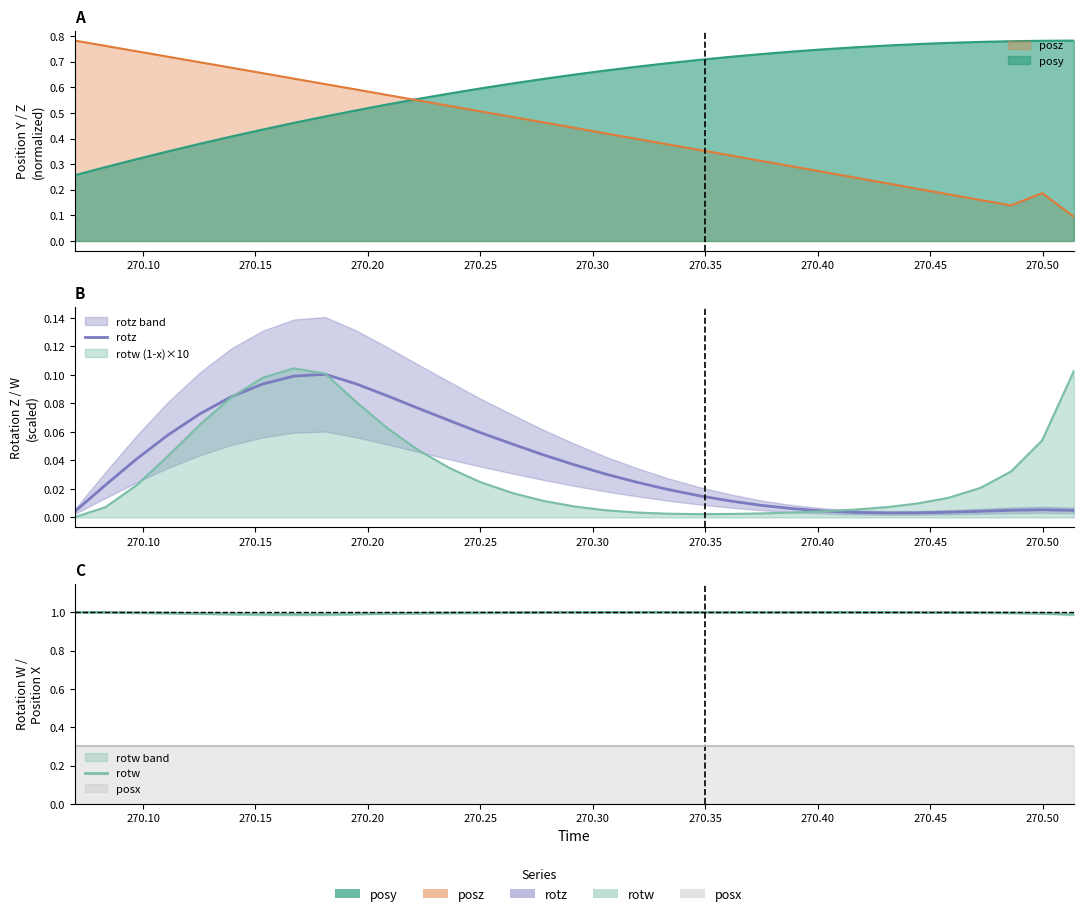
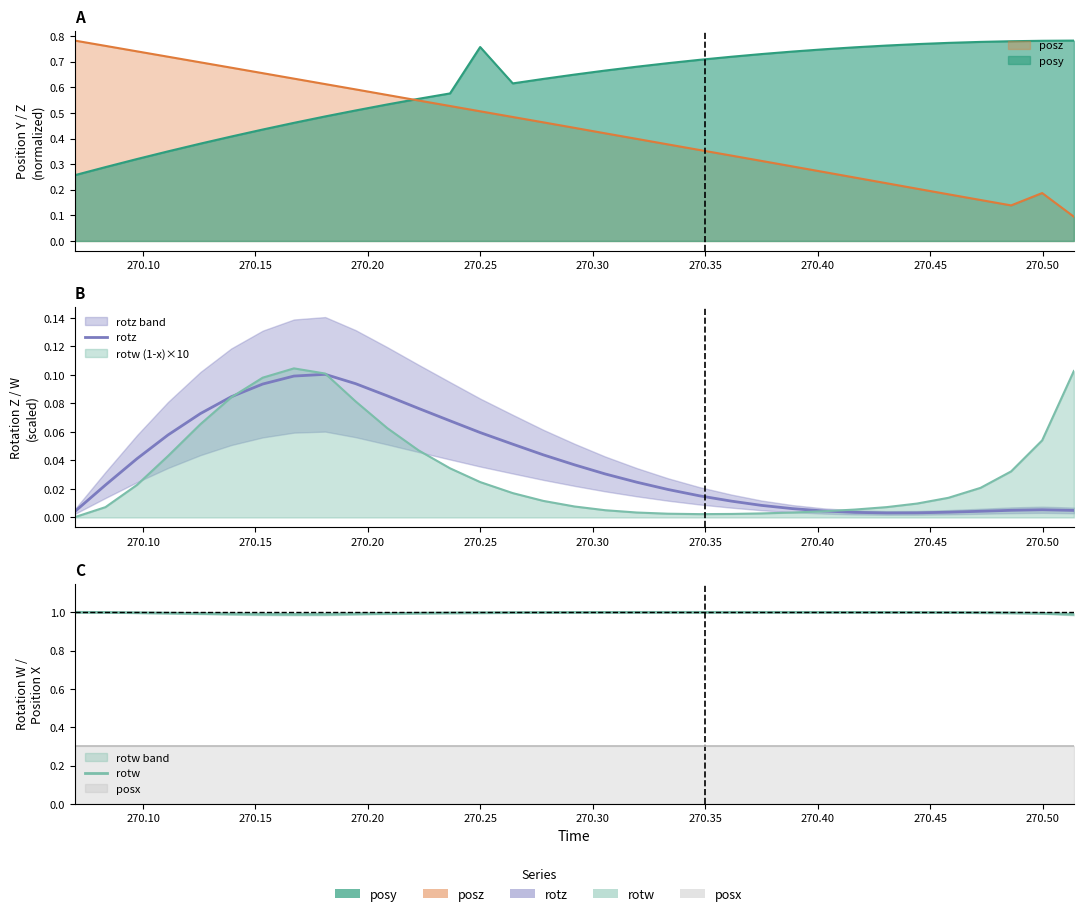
  {
    "A": {
      "posz": {
        "270.25": 0.51,
        "270.50": 0.19
      },
      "posy": {
-       "270.25": 0.60,
+       "270.25": 0.76,
        "270.50": 0.78
      }
    }
  }
